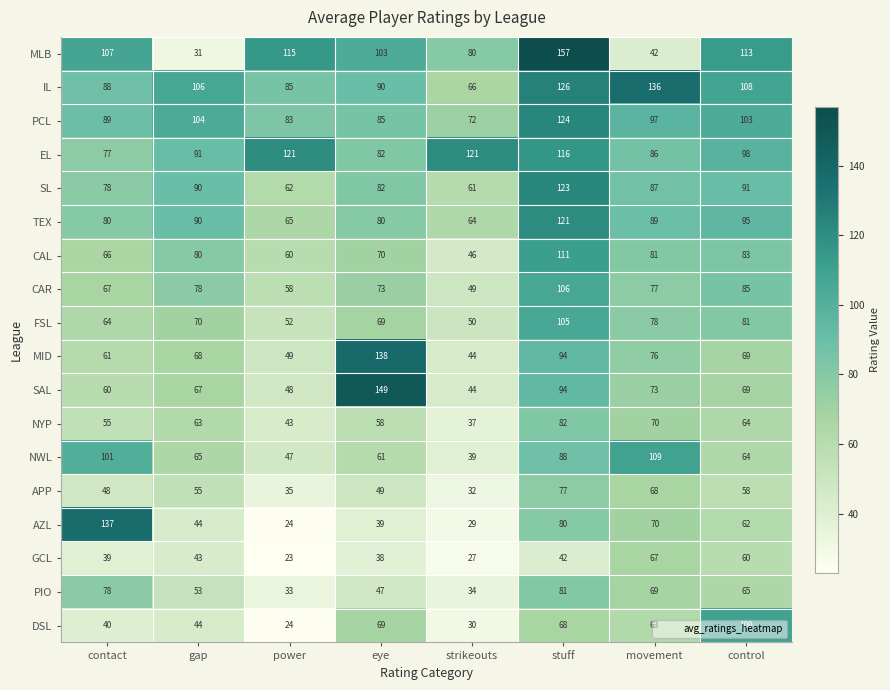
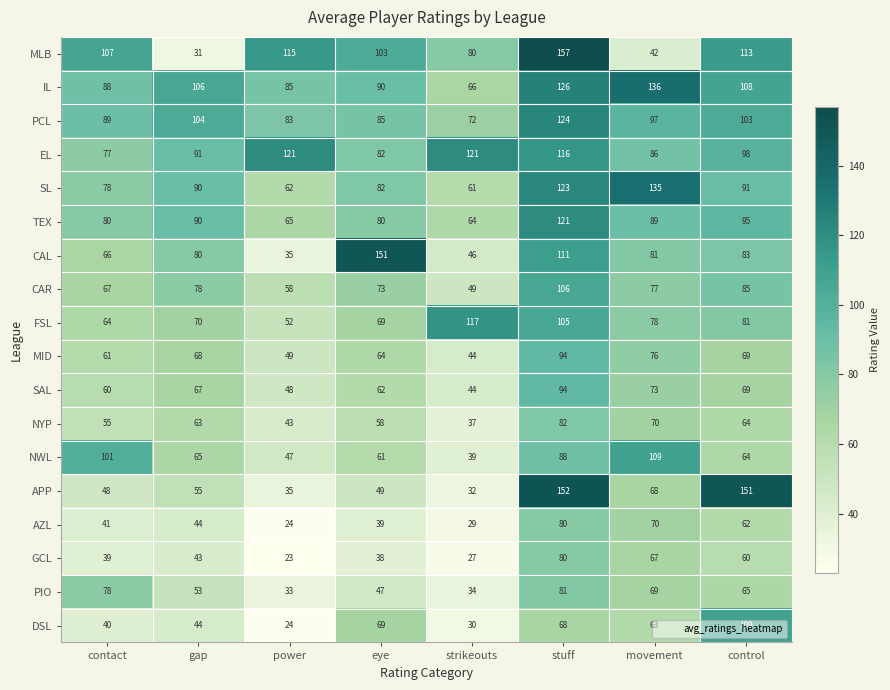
  {
    "MLB": {
      "contact": 107,
      "gap": 31,
      "power": 115,
      "eye": 103,
      "strikeouts": 80,
      "stuff": 157,
      "movement": 42,
      "control": 113
    },
    "IL": {
      "contact": 88,
      "gap": 106,
      "power": 85,
      "eye": 90,
      "strikeouts": 66,
      "stuff": 126,
      "movement": 136,
      "control": 108
    },
    "PCL": {
      "contact": 89,
      "gap": 104,
      "power": 83,
      "eye": 85,
      "strikeouts": 72,
      "stuff": 124,
      "movement": 97,
      "control": 103
    },
    "EL": {
      "contact": 77,
      "gap": 91,
      "power": 121,
      "eye": 82,
      "strikeouts": 121,
      "stuff": 116,
      "movement": 86,
      "control": 98
    },
    "SL": {
      "contact": 78,
      "gap": 90,
      "power": 62,
      "eye": 82,
      "strikeouts": 61,
      "stuff": 123,
-     "movement": 87,
+     "movement": 135,
      "control": 91
    },
    "TEX": {
      "contact": 80,
      "gap": 90,
      "power": 65,
      "eye": 80,
      "strikeouts": 64,
      "stuff": 121,
      "movement": 89,
      "control": 95
    },
    "CAL": {
      "contact": 66,
      "gap": 80,
-     "power": 60,
-     "eye": 70,
+     "power": 35,
+     "eye": 151,
      "strikeouts": 46,
      "stuff": 111,
      "movement": 81,
      "control": 83
    },
    "CAR": {
      "contact": 67,
      "gap": 78,
      "power": 58,
      "eye": 73,
      "strikeouts": 49,
      "stuff": 106,
      "movement": 77,
      "control": 85
    },
    "FSL": {
      "contact": 64,
      "gap": 70,
      "power": 52,
      "eye": 69,
-     "strikeouts": 50,
+     "strikeouts": 117,
      "stuff": 105,
      "movement": 78,
      "control": 81
    },
    "MID": {
      "contact": 61,
      "gap": 68,
      "power": 49,
-     "eye": 138,
+     "eye": 64,
      "strikeouts": 44,
      "stuff": 94,
      "movement": 76,
      "control": 69
    },
    "SAL": {
      "contact": 60,
      "gap": 67,
      "power": 48,
-     "eye": 149,
+     "eye": 62,
      "strikeouts": 44,
      "stuff": 94,
      "movement": 73,
      "control": 69
    },
    "NYP": {
      "contact": 55,
      "gap": 63,
      "power": 43,
      "eye": 58,
      "strikeouts": 37,
      "stuff": 82,
      "movement": 70,
      "control": 64
    },
    "NWL": {
      "contact": 101,
      "gap": 65,
      "power": 47,
      "eye": 61,
      "strikeouts": 39,
      "stuff": 88,
      "movement": 109,
      "control": 64
    },
    "APP": {
      "contact": 48,
      "gap": 55,
      "power": 35,
      "eye": 49,
      "strikeouts": 32,
-     "stuff": 77,
+     "stuff": 152,
      "movement": 68,
-     "control": 58
+     "control": 151
    },
    "AZL": {
-     "contact": 137,
+     "contact": 41,
      "gap": 44,
      "power": 24,
      "eye": 39,
      "strikeouts": 29,
      "stuff": 80,
      "movement": 70,
      "control": 62
    },
    "GCL": {
      "contact": 39,
      "gap": 43,
      "power": 23,
      "eye": 38,
      "strikeouts": 27,
-     "stuff": 42,
+     "stuff": 80,
      "movement": 67,
      "control": 60
    },
    "PIO": {
      "contact": 78,
      "gap": 53,
      "power": 33,
      "eye": 47,
      "strikeouts": 34,
      "stuff": 81,
      "movement": 69,
      "control": 65
    },
    "DSL": {
      "contact": 40,
      "gap": 44,
      "power": 24,
      "eye": 69,
      "strikeouts": 30,
      "stuff": 68
    }
  }
